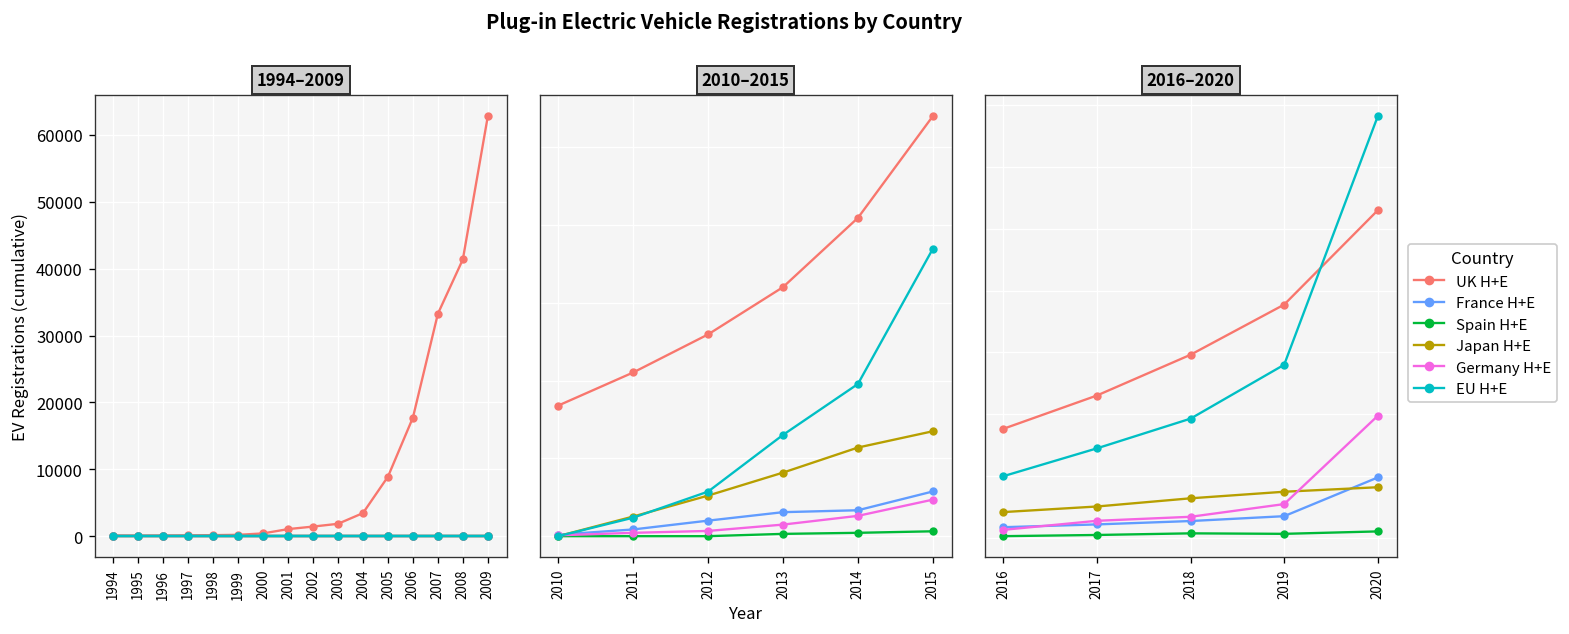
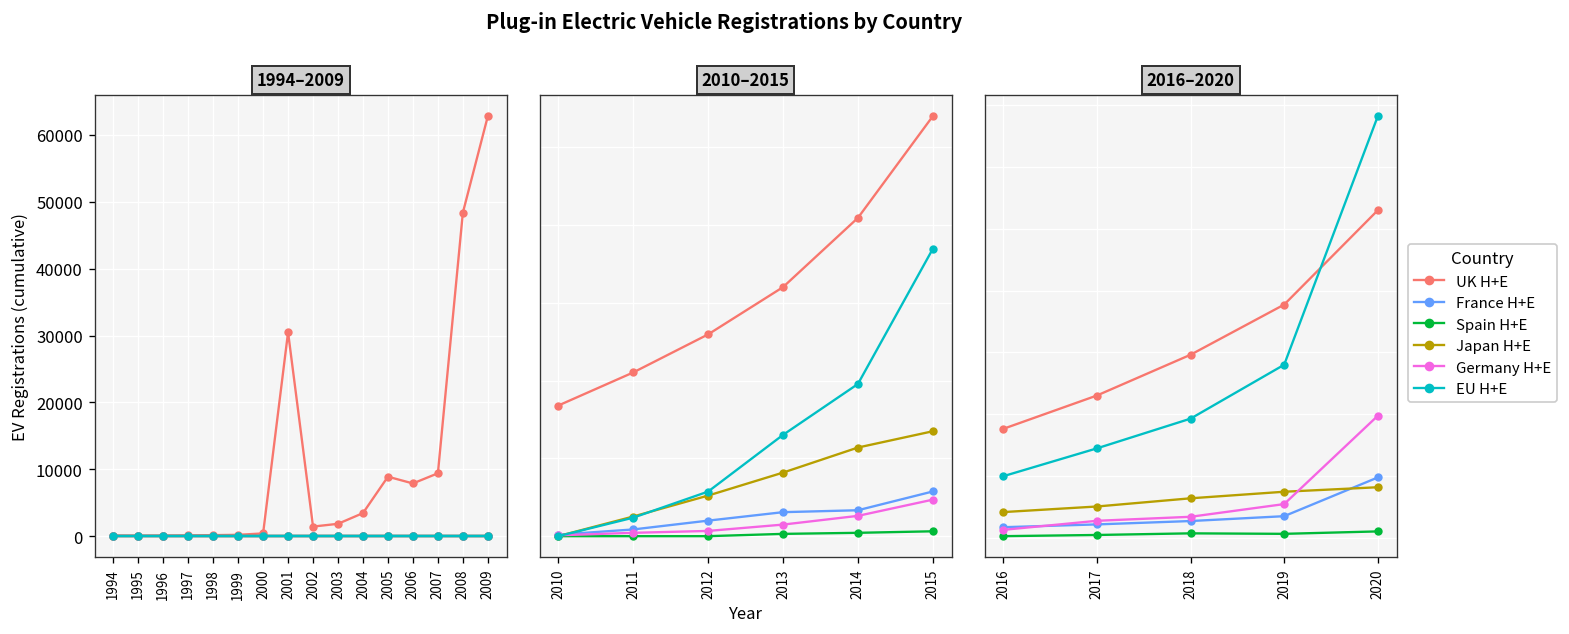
  {
    "1994–2009": {
      "UK H+E": {
-       "2001": 1000,
+       "2001": 30000,
        "2002": 1000,
        "2003": 2000,
        "2004": 3000,
        "2005": 9000,
-       "2006": 18000,
-       "2007": 33000,
-       "2008": 41000,
+       "2006": 8000,
+       "2007": 9000,
+       "2008": 48000,
        "2009": 63000
      },
      "EU H+E": {
        "2001": 0,
        "2002": 0,
        "2003": 0,
        "2004": 0,
        "2005": 0,
        "2006": 0,
        "2007": 0,
        "2008": 0,
        "2009": 0
      }
    }
  }
